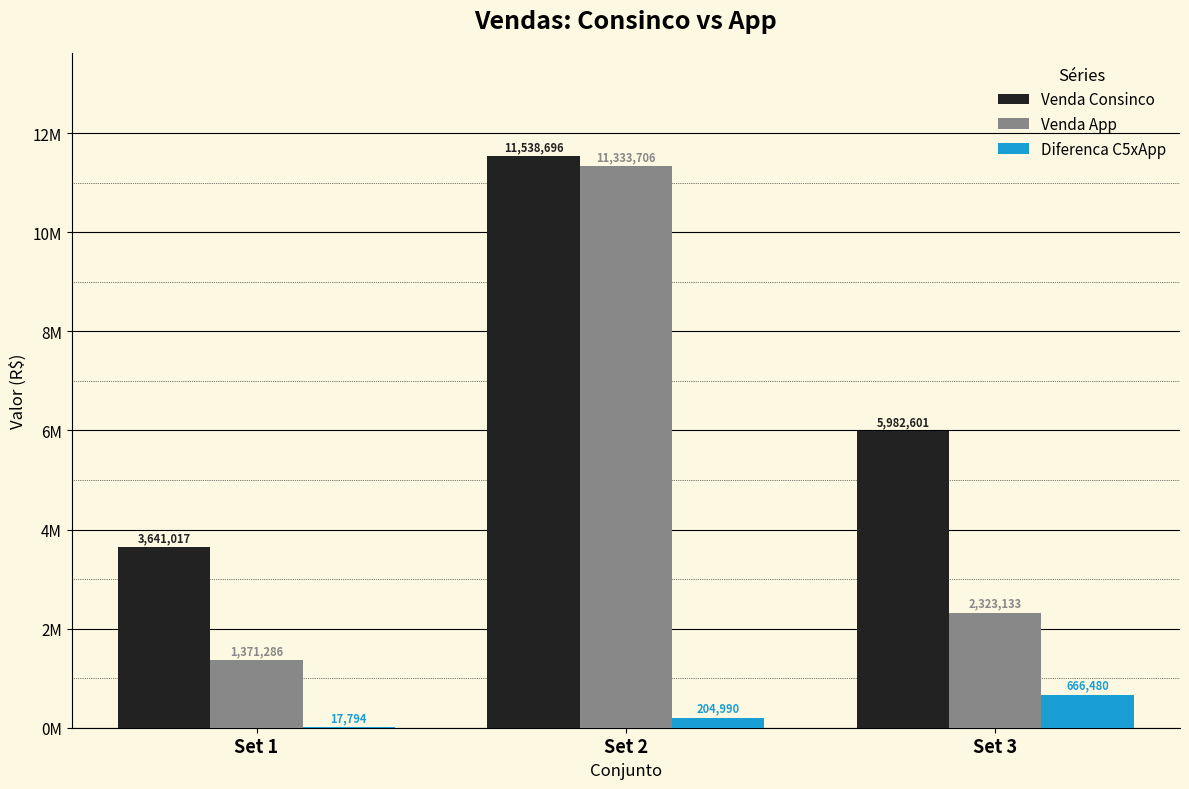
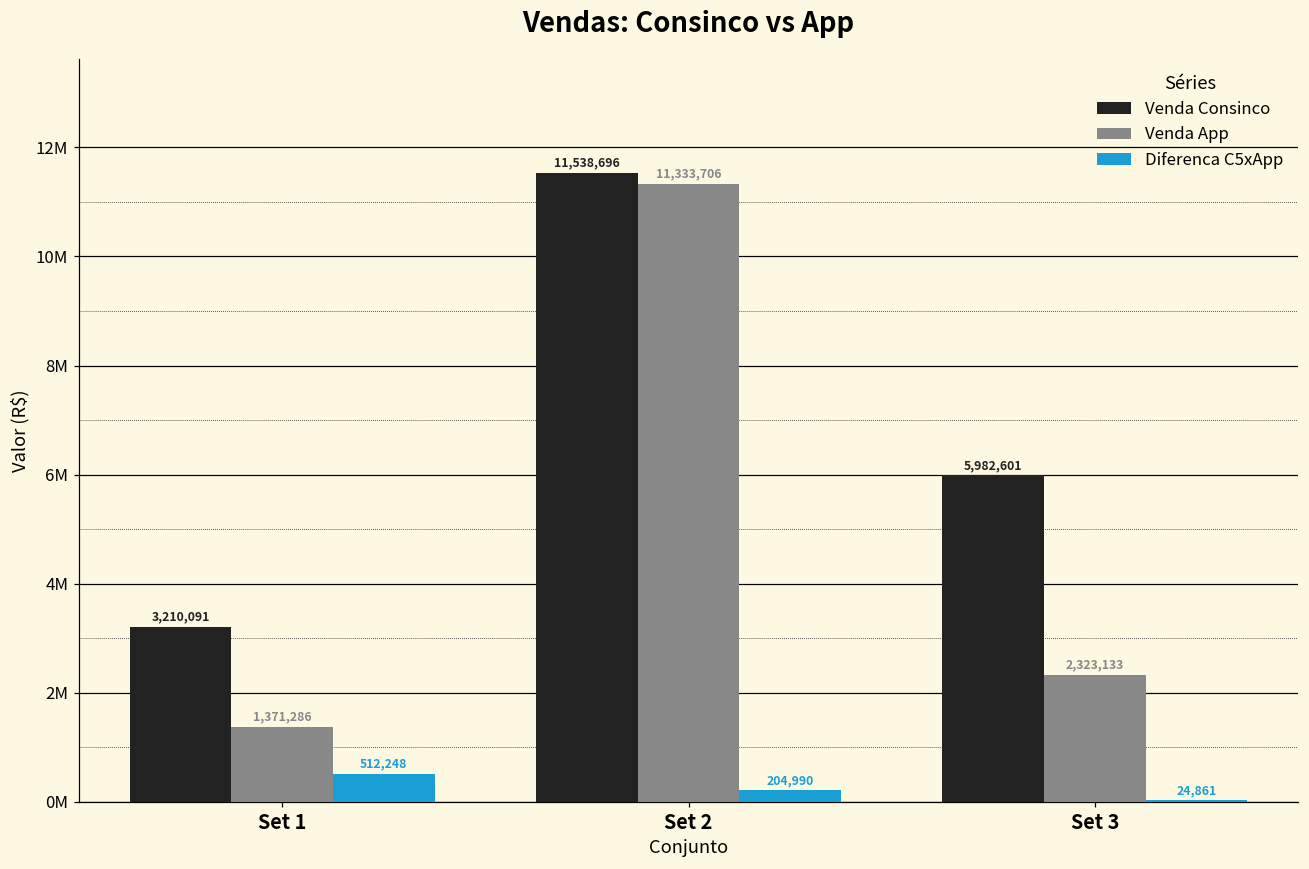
  {
    "Venda Consinco": {
-     "Set 1": "3,641,017",
+     "Set 1": "3,210,091",
      "Set 2": "11,538,696",
      "Set 3": "5,982,601"
    },
    "Venda App": {
      "Set 1": "1,371,286",
      "Set 2": "11,333,706",
      "Set 3": "2,323,133"
    },
    "Diferenca C5xApp": {
-     "Set 1": "17,794",
+     "Set 1": "512,248",
      "Set 2": "204,990",
-     "Set 3": "666,480"
+     "Set 3": "24,861"
    }
  }
